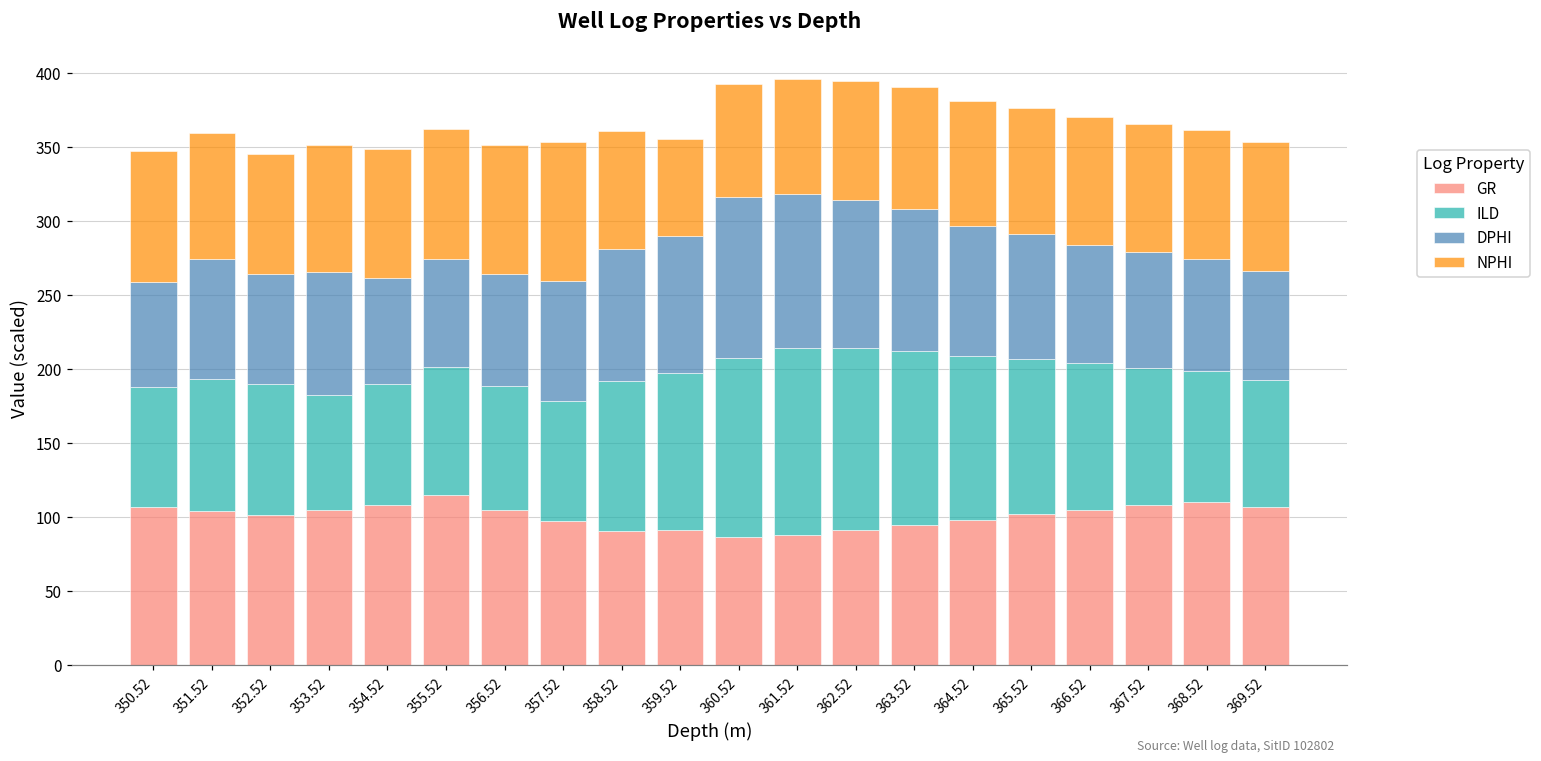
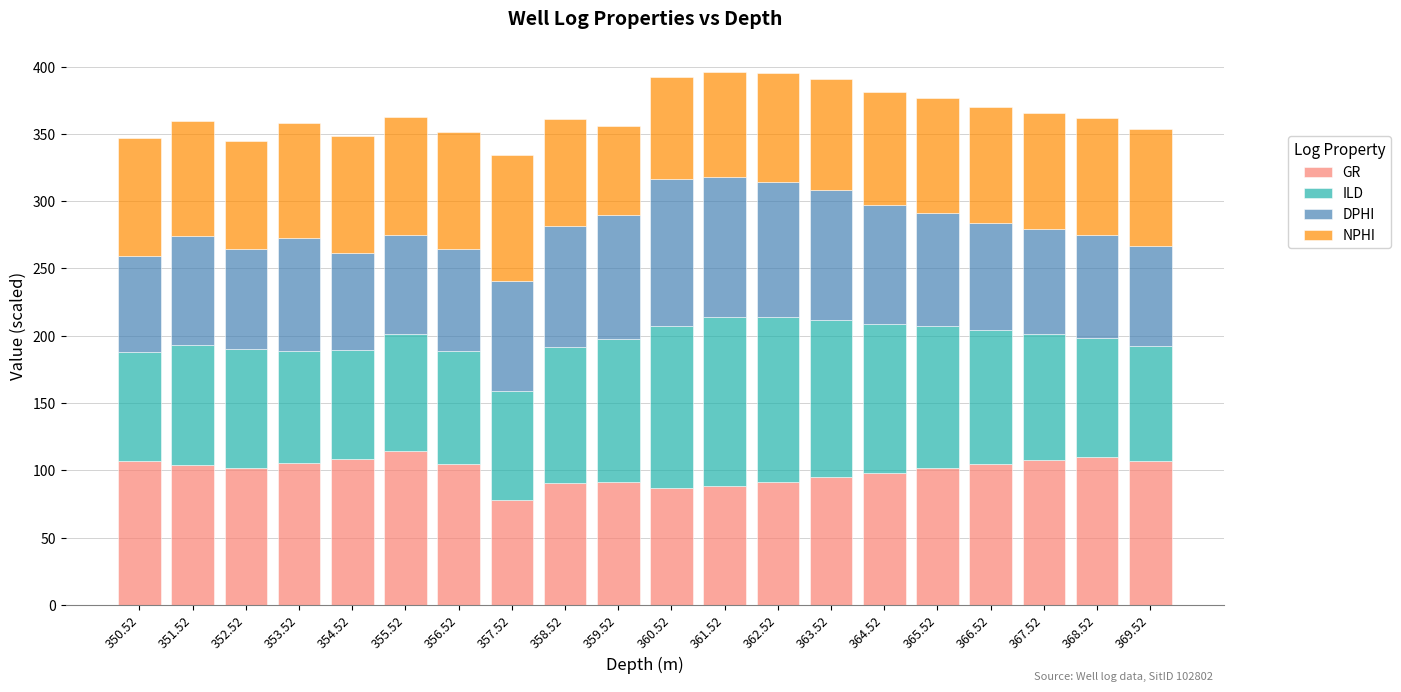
  {
    "GR": {
      "350.52": 107,
      "351.52": 104,
      "352.52": 102,
      "353.52": 105,
      "354.52": 108,
      "355.52": 115,
      "356.52": 105,
-     "357.52": 98,
+     "357.52": 78,
      "358.52": 90,
      "359.52": 91,
      "360.52": 87,
      "361.52": 88,
      "362.52": 91,
      "363.52": 95,
      "364.52": 98,
      "365.52": 102,
      "366.52": 105,
      "367.52": 108,
      "368.52": 110,
      "369.52": 107
    },
    "ILD": {
      "350.52": 82,
      "351.52": 89,
      "352.52": 88,
-     "353.52": 77,
+     "353.52": 84,
      "354.52": 81,
      "355.52": 87,
      "356.52": 84,
      "357.52": 81,
      "358.52": 102,
      "359.52": 106,
      "360.52": 120,
      "361.52": 126,
      "362.52": 123,
      "363.52": 117,
      "364.52": 111,
      "365.52": 105,
      "366.52": 99,
      "367.52": 93,
      "368.52": 88,
      "369.52": 85
    },
    "DPHI": {
      "350.52": 71,
      "351.52": 81,
      "352.52": 74,
      "353.52": 84,
      "354.52": 72,
      "355.52": 73,
      "356.52": 76,
      "357.52": 81,
      "358.52": 90,
      "359.52": 92,
      "360.52": 109,
      "361.52": 104,
      "362.52": 100,
      "363.52": 96,
      "364.52": 88,
      "365.52": 84,
      "366.52": 80,
      "367.52": 78,
      "368.52": 76,
      "369.52": 74
    },
    "NPHI": {
      "350.52": 88,
      "351.52": 85,
      "352.52": 81,
      "353.52": 86,
      "354.52": 87,
      "355.52": 88,
      "356.52": 87,
      "357.52": 94,
      "358.52": 80,
      "359.52": 66,
      "360.52": 76,
      "361.52": 78,
      "362.52": 81,
      "363.52": 83,
      "364.52": 84,
      "365.52": 86,
      "366.52": 86,
      "367.52": 87,
      "368.52": 87,
      "369.52": 87
    }
  }
